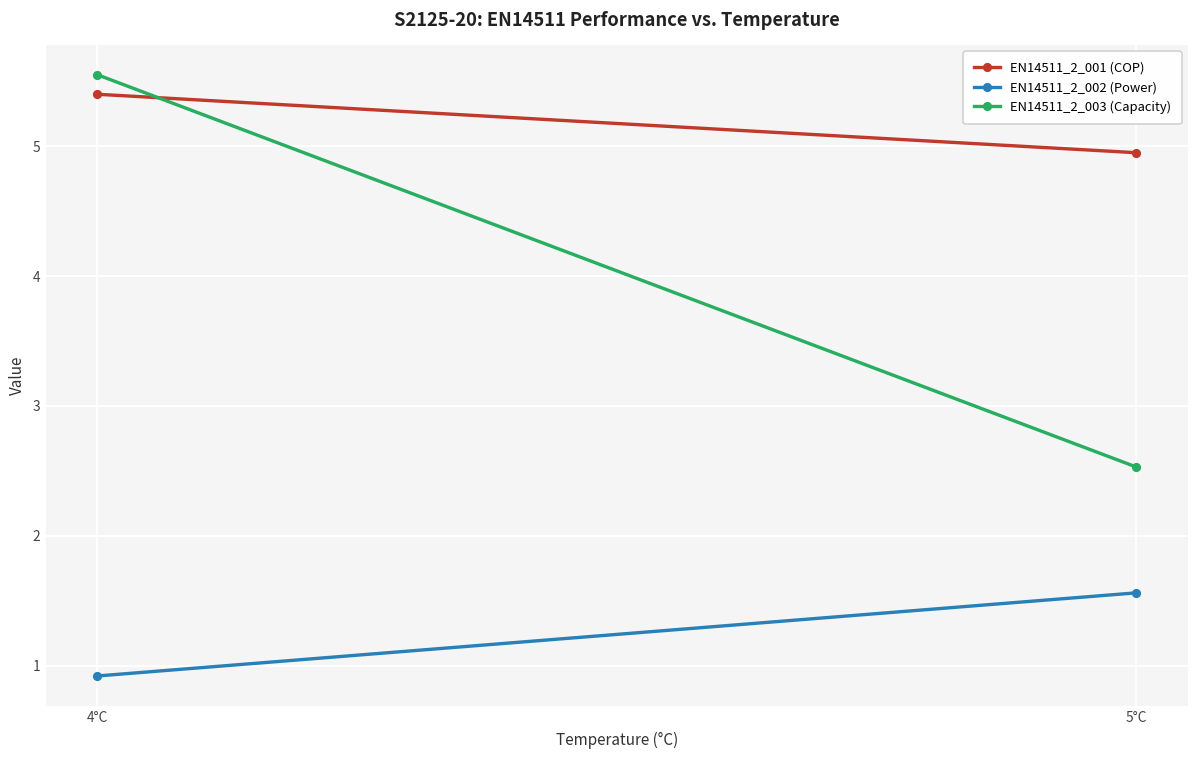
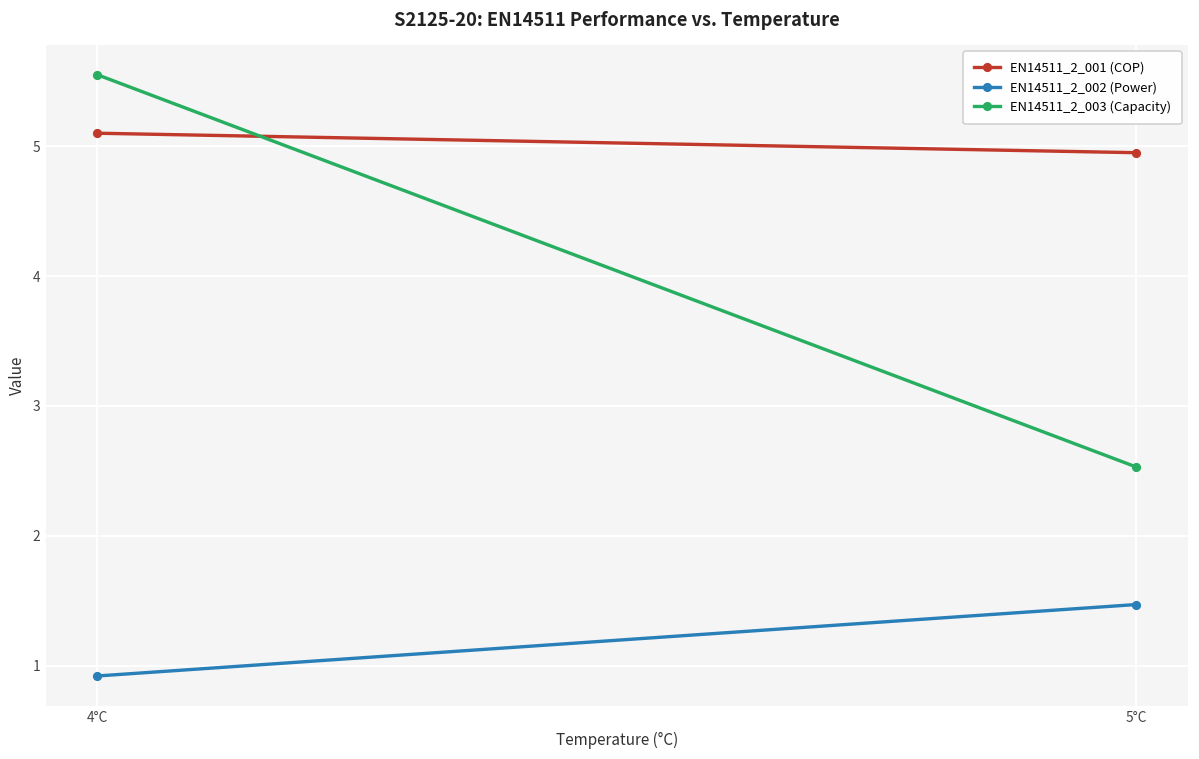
  {
    "EN14511_2_001 (COP)": {
-     "4°C": 5.4,
+     "4°C": 5.1,
      "5°C": 4.95
    },
    "EN14511_2_002 (Power)": {
      "4°C": 0.92,
-     "5°C": 1.56
+     "5°C": 1.47
    },
    "EN14511_2_003 (Capacity)": {
      "4°C": 5.55,
      "5°C": 2.53
    }
  }
